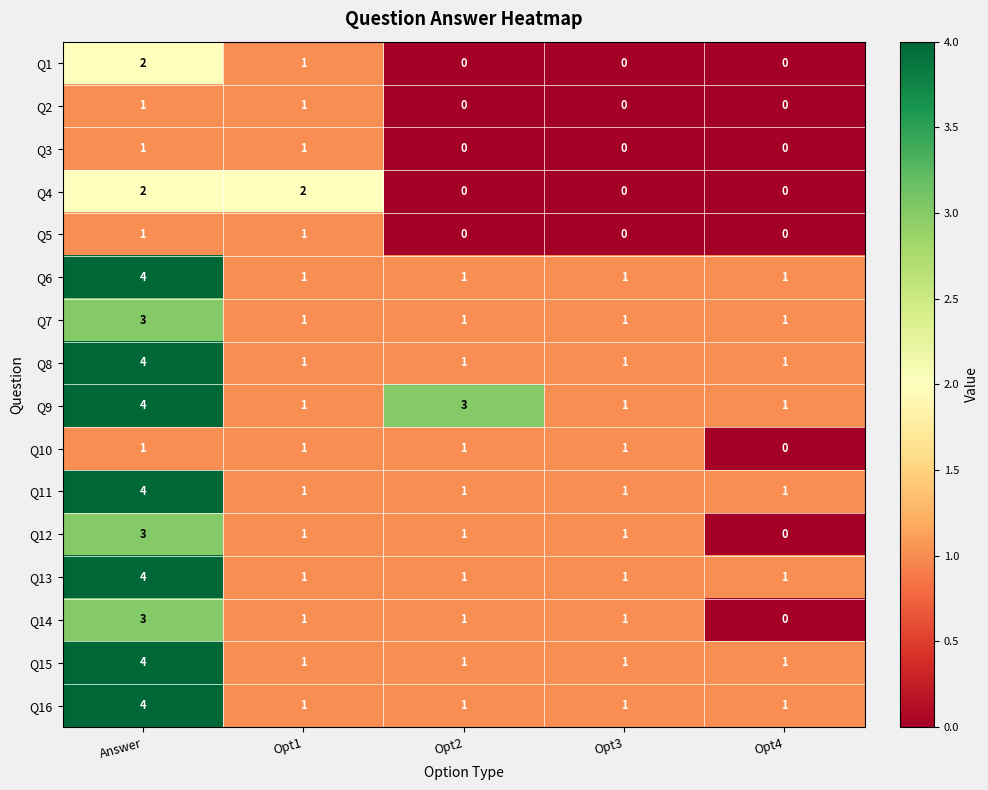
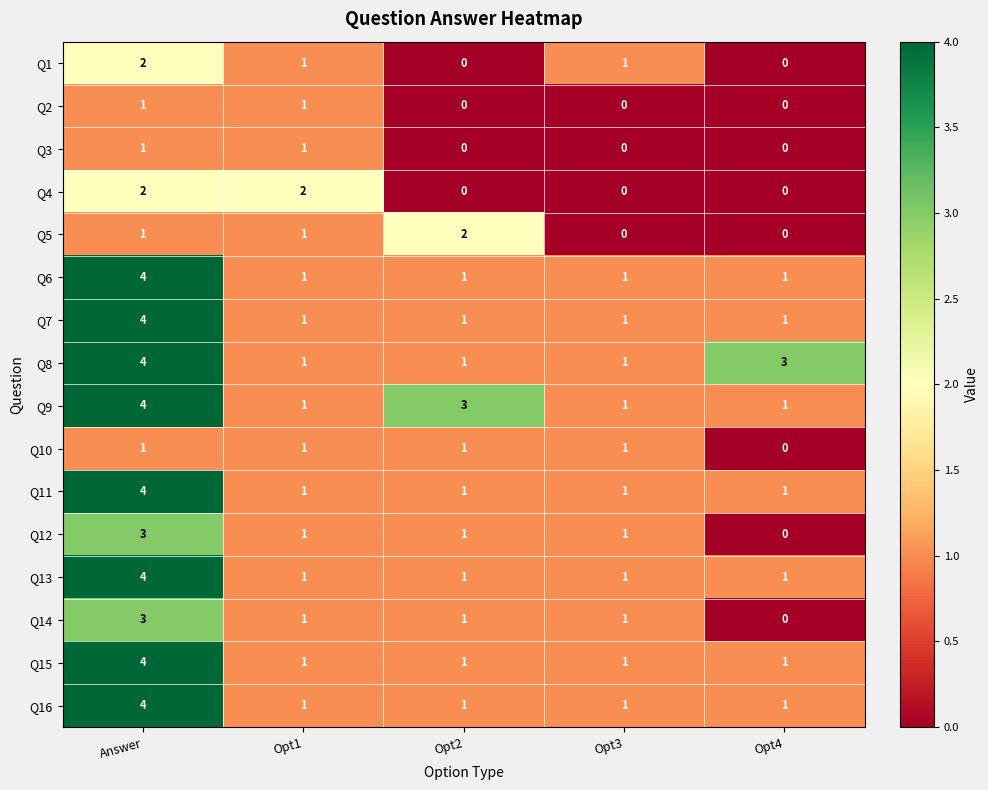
  {
    "Q1": {
      "Answer": 2,
      "Opt1": 1,
      "Opt2": 0,
-     "Opt3": 0,
+     "Opt3": 1,
      "Opt4": 0
    },
    "Q2": {
      "Answer": 1,
      "Opt1": 1,
      "Opt2": 0,
      "Opt3": 0,
      "Opt4": 0
    },
    "Q3": {
      "Answer": 1,
      "Opt1": 1,
      "Opt2": 0,
      "Opt3": 0,
      "Opt4": 0
    },
    "Q4": {
      "Answer": 2,
      "Opt1": 2,
      "Opt2": 0,
      "Opt3": 0,
      "Opt4": 0
    },
    "Q5": {
      "Answer": 1,
      "Opt1": 1,
-     "Opt2": 0,
+     "Opt2": 2,
      "Opt3": 0,
      "Opt4": 0
    },
    "Q6": {
      "Answer": 4,
      "Opt1": 1,
      "Opt2": 1,
      "Opt3": 1,
      "Opt4": 1
    },
    "Q7": {
-     "Answer": 3,
+     "Answer": 4,
      "Opt1": 1,
      "Opt2": 1,
      "Opt3": 1,
      "Opt4": 1
    },
    "Q8": {
      "Answer": 4,
      "Opt1": 1,
      "Opt2": 1,
      "Opt3": 1,
-     "Opt4": 1
+     "Opt4": 3
    },
    "Q9": {
      "Answer": 4,
      "Opt1": 1,
      "Opt2": 3,
      "Opt3": 1,
      "Opt4": 1
    },
    "Q10": {
      "Answer": 1,
      "Opt1": 1,
      "Opt2": 1,
      "Opt3": 1,
      "Opt4": 0
    },
    "Q11": {
      "Answer": 4,
      "Opt1": 1,
      "Opt2": 1,
      "Opt3": 1,
      "Opt4": 1
    },
    "Q12": {
      "Answer": 3,
      "Opt1": 1,
      "Opt2": 1,
      "Opt3": 1,
      "Opt4": 0
    },
    "Q13": {
      "Answer": 4,
      "Opt1": 1,
      "Opt2": 1,
      "Opt3": 1,
      "Opt4": 1
    },
    "Q14": {
      "Answer": 3,
      "Opt1": 1,
      "Opt2": 1,
      "Opt3": 1,
      "Opt4": 0
    },
    "Q15": {
      "Answer": 4,
      "Opt1": 1,
      "Opt2": 1,
      "Opt3": 1,
      "Opt4": 1
    },
    "Q16": {
      "Answer": 4,
      "Opt1": 1,
      "Opt2": 1,
      "Opt3": 1,
      "Opt4": 1
    }
  }
